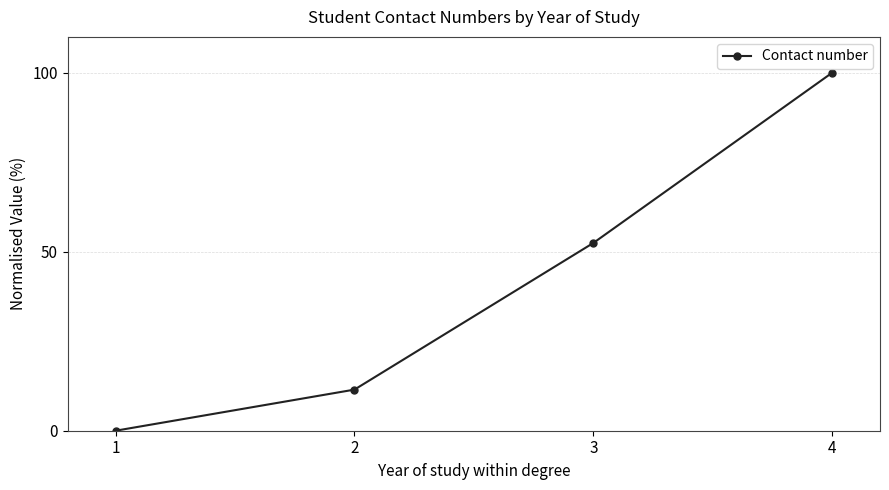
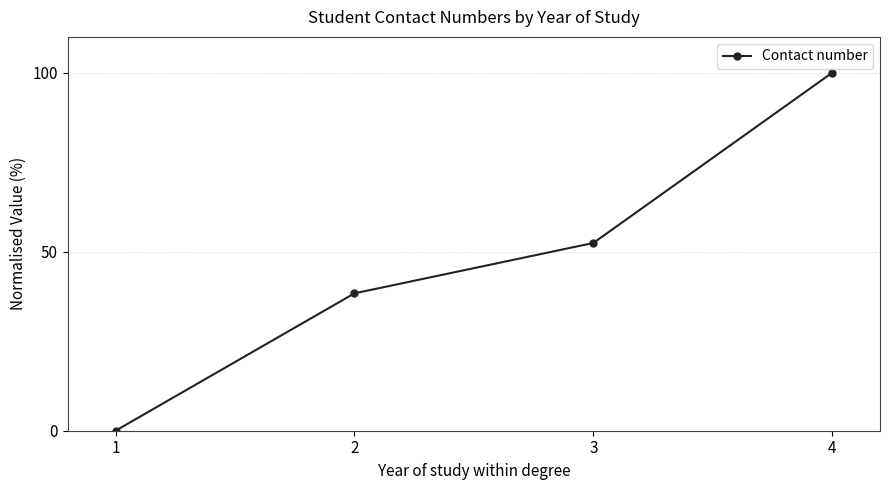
  {
    "1": 0,
-   "2": 11,
+   "2": 38,
    "3": 52,
    "4": 100
  }
